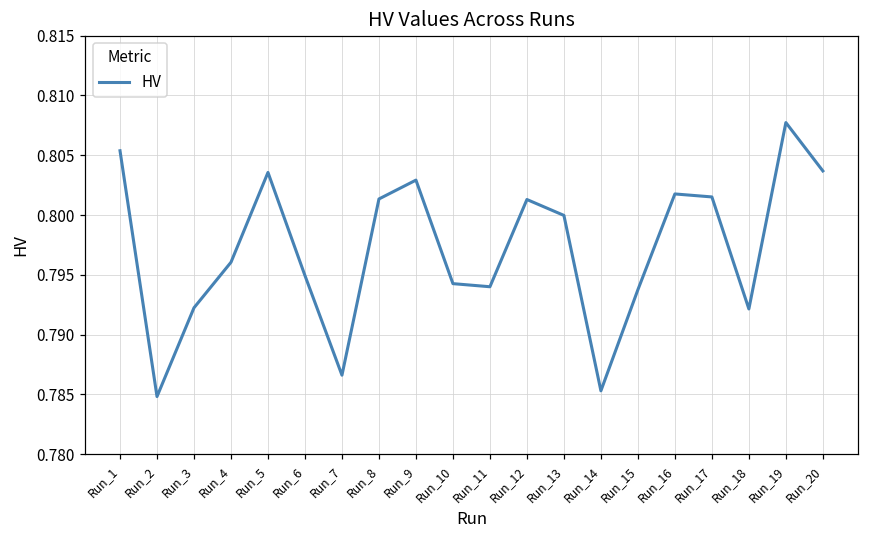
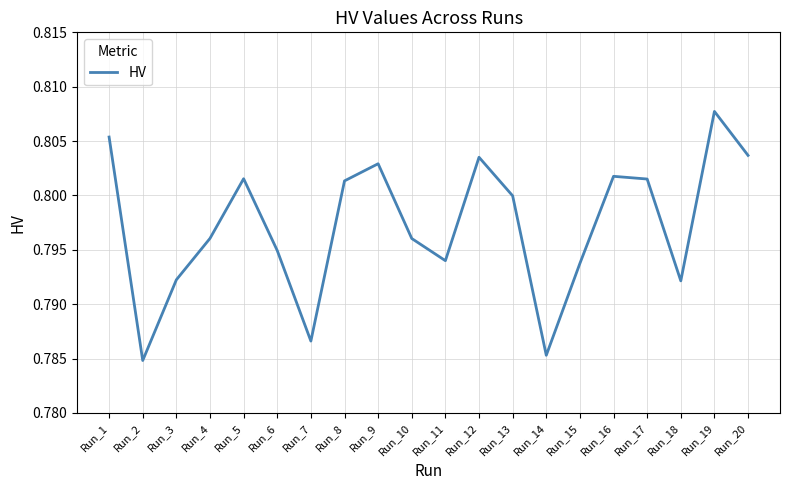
  {
    "Run_1": 0.8054,
    "Run_2": 0.7848,
    "Run_3": 0.7922,
    "Run_4": 0.7961,
-   "Run_5": 0.8036,
+   "Run_5": 0.8015,
    "Run_6": 0.7949,
    "Run_7": 0.7866,
    "Run_8": 0.8013,
    "Run_9": 0.8029,
-   "Run_10": 0.7943,
+   "Run_10": 0.7960,
    "Run_11": 0.7940,
-   "Run_12": 0.8013,
+   "Run_12": 0.8035,
    "Run_13": 0.8000,
    "Run_14": 0.7853,
    "Run_15": 0.7938,
    "Run_16": 0.8018,
    "Run_17": 0.8015,
    "Run_18": 0.7921,
    "Run_19": 0.8077,
    "Run_20": 0.8037
  }
